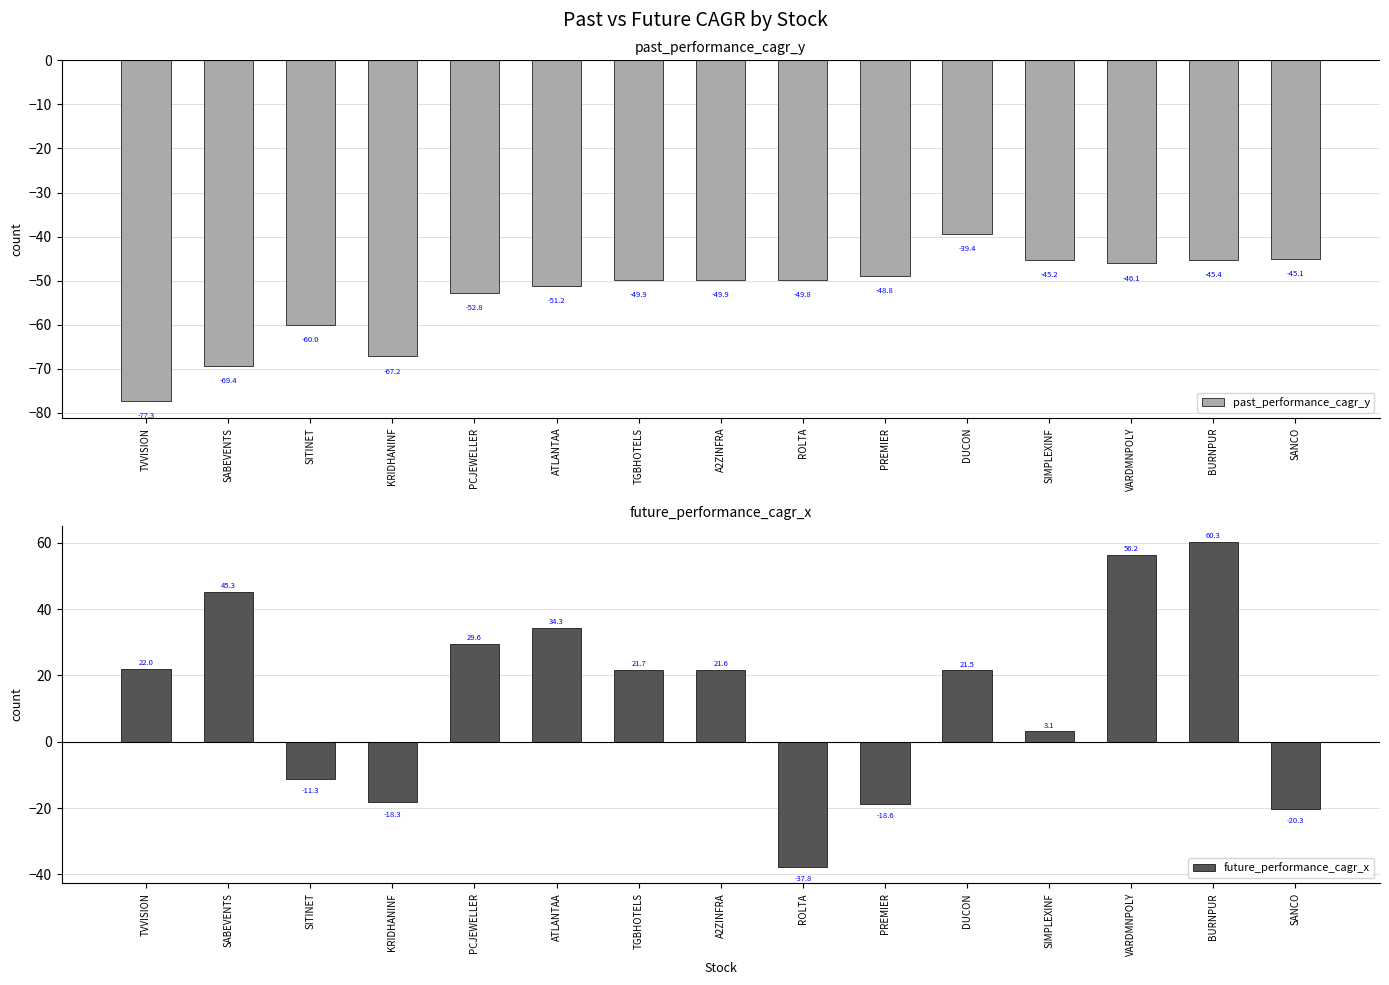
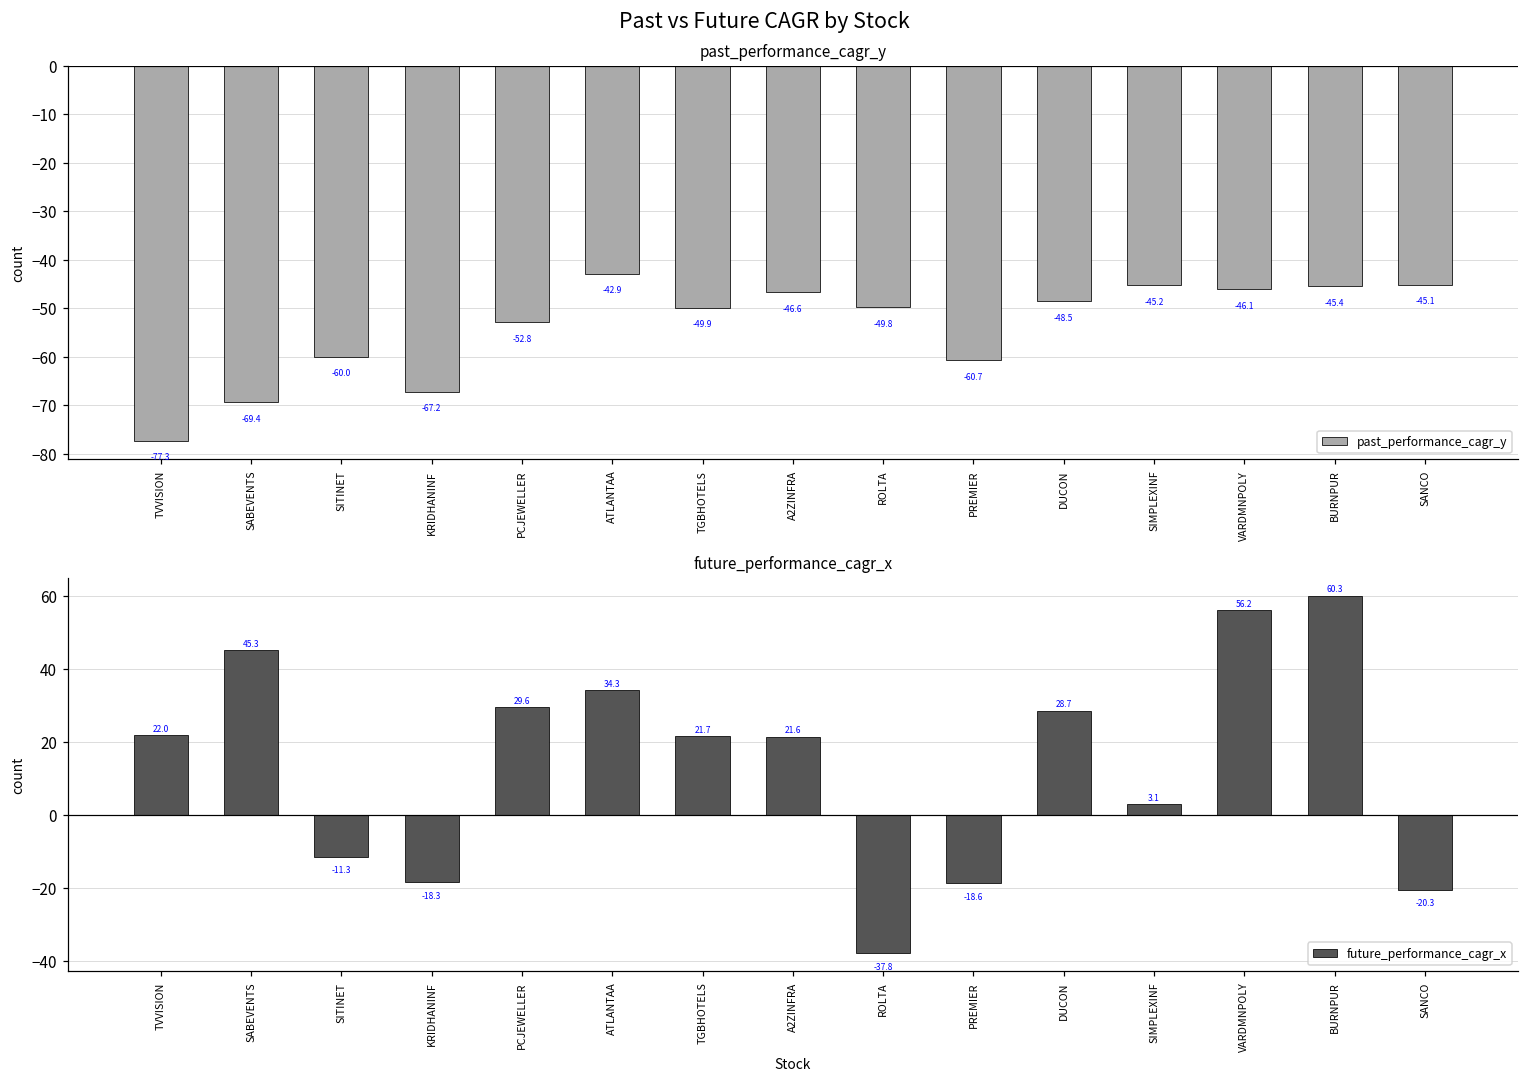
  {
    "past_performance_cagr_y": {
      "TVVISION": -77.3,
      "SABEVENTS": -69.4,
      "SITINET": -60.0,
      "KRIDHANINF": -67.2,
      "PCJEWELLER": -52.8,
-     "ATLANTAA": -51.2,
+     "ATLANTAA": -42.9,
      "TGBHOTELS": -49.9,
-     "A2ZINFRA": -49.9,
+     "A2ZINFRA": -46.6,
      "ROLTA": -49.8,
-     "PREMIER": -48.8,
-     "DUCON": -39.4,
+     "PREMIER": -60.7,
+     "DUCON": -48.5,
      "SIMPLEXINF": -45.2,
      "VARDMNPOLY": -46.1,
      "BURNPUR": -45.4,
      "SANCO": -45.1
    },
    "future_performance_cagr_x": {
      "TVVISION": 22.0,
      "SABEVENTS": 45.3,
      "SITINET": -11.3,
      "KRIDHANINF": -18.3,
      "PCJEWELLER": 29.6,
      "ATLANTAA": 34.3,
      "TGBHOTELS": 21.7,
      "A2ZINFRA": 21.6,
      "ROLTA": -37.8,
      "PREMIER": -18.6,
-     "DUCON": 21.5,
+     "DUCON": 28.7,
      "SIMPLEXINF": 3.1,
      "VARDMNPOLY": 56.2,
      "BURNPUR": 60.3,
      "SANCO": -20.3
    }
  }
